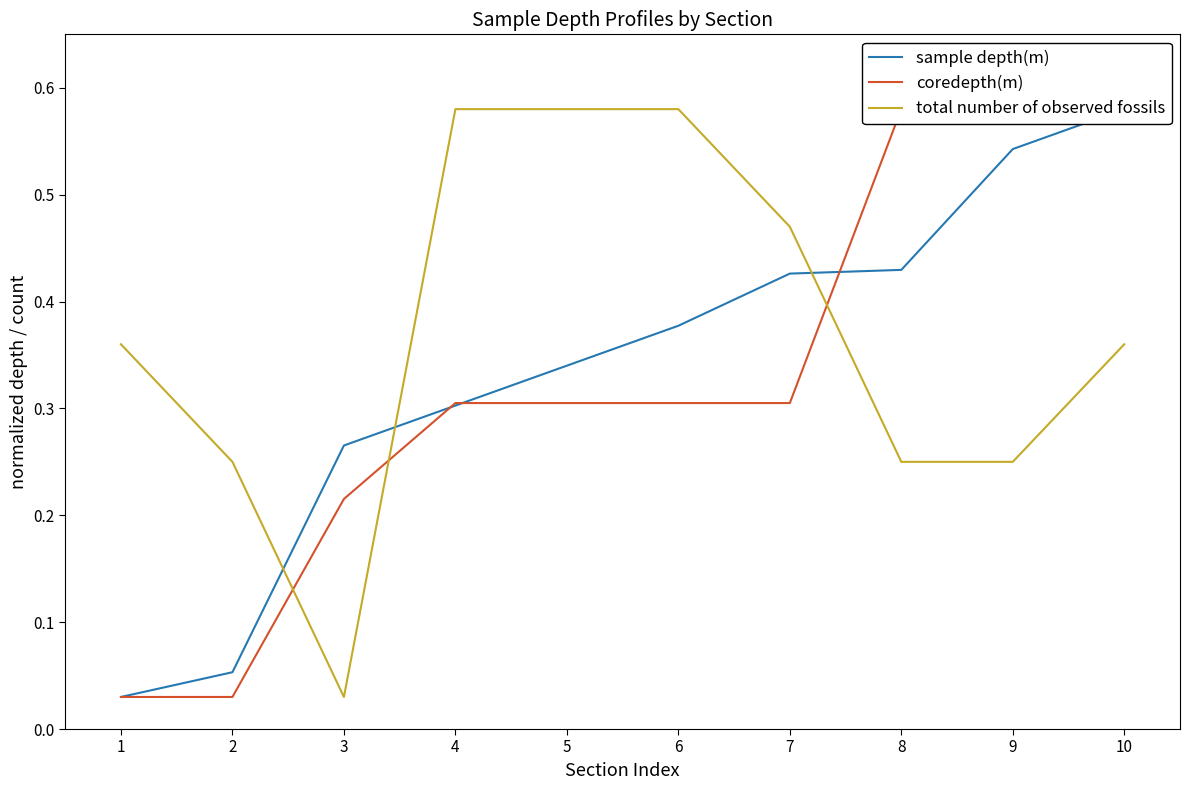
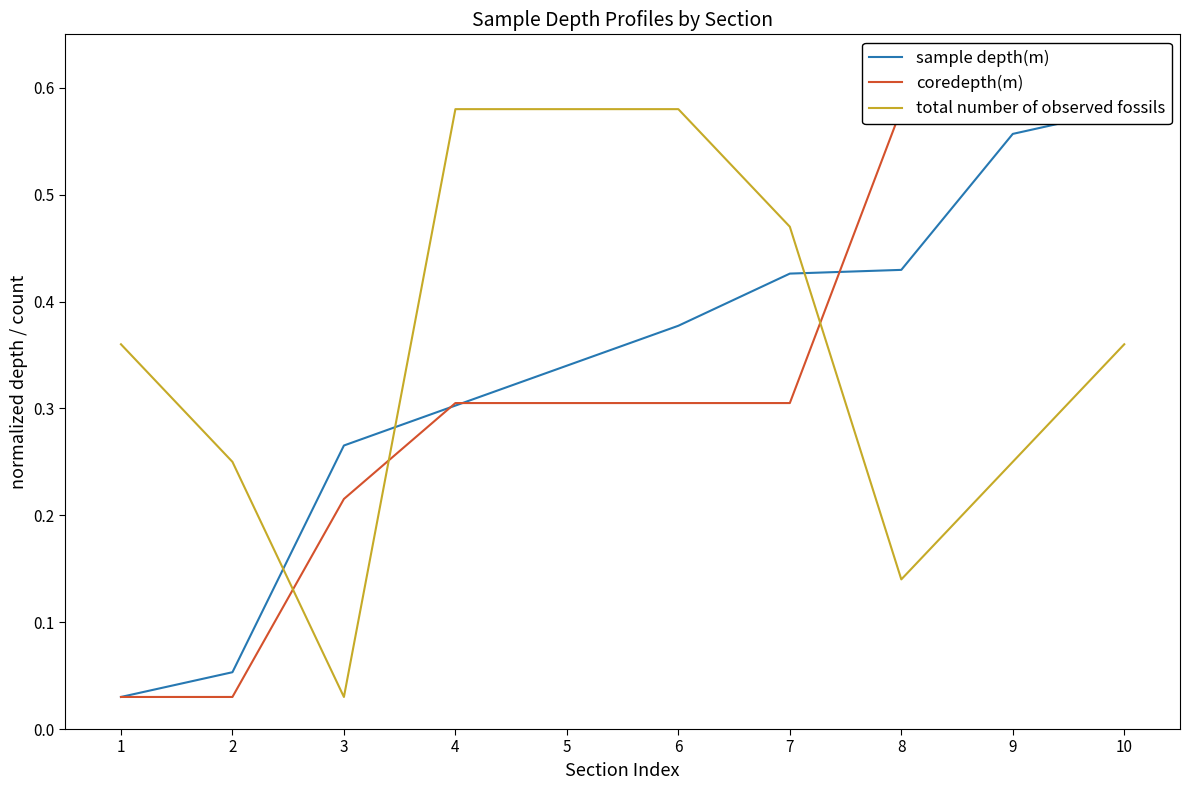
  {
    "sample depth(m)": {
      "2": 0.053,
      "3": 0.265,
      "5": 0.340,
      "6": 0.377,
      "7": 0.426,
      "8": 0.430,
-     "9": 0.543
+     "9": 0.557
    },
    "coredepth(m)": {
      "2": 0.030,
      "3": 0.215,
      "5": 0.305,
      "6": 0.305,
      "7": 0.305
    },
    "total number of observed fossils": {
      "1": 0.360,
      "2": 0.250,
      "3": 0.030,
      "4": 0.580,
      "5": 0.580,
      "6": 0.580,
      "7": 0.470,
-     "8": 0.250,
+     "8": 0.140,
      "9": 0.250,
      "10": 0.360
    }
  }
